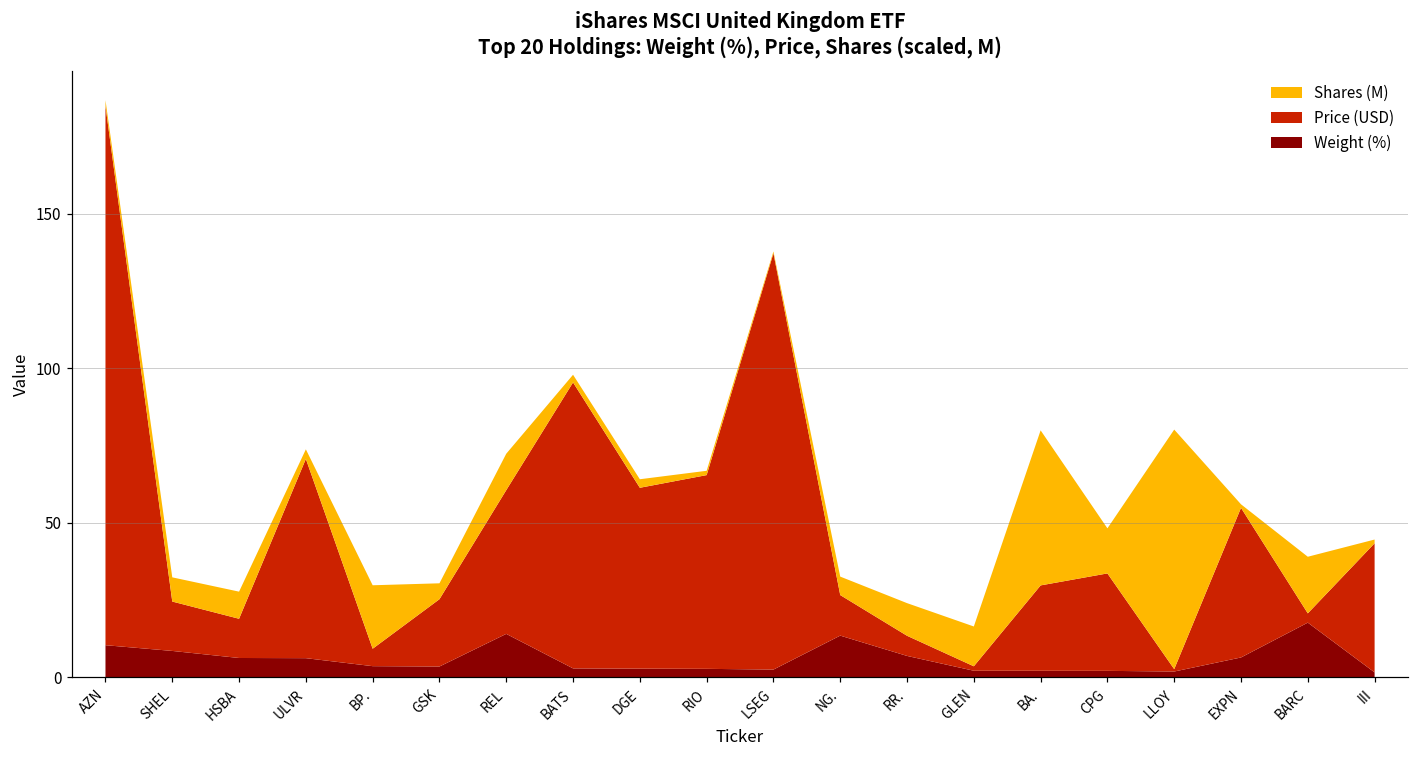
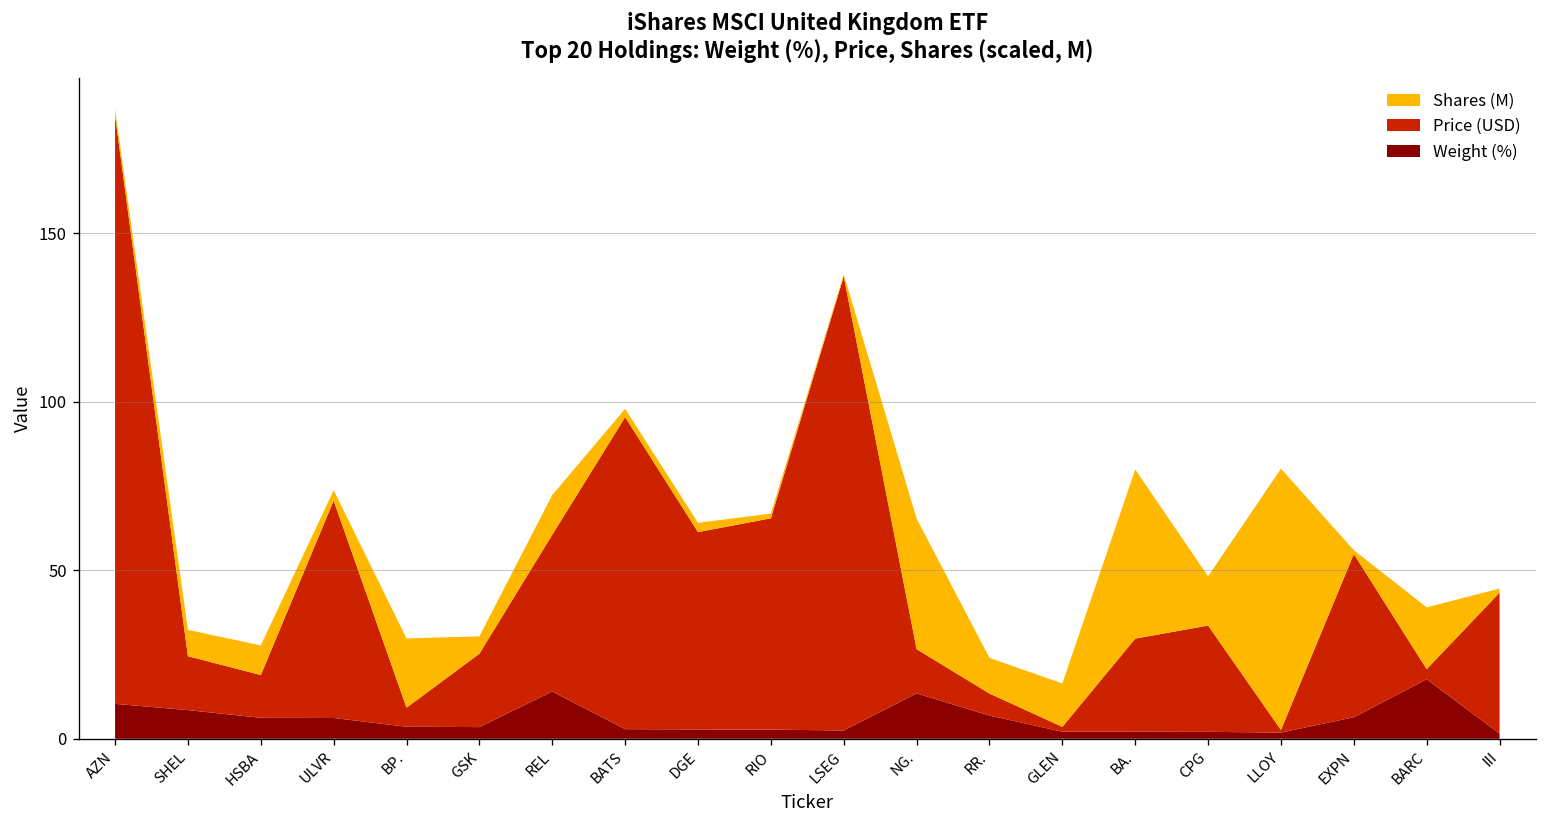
  {
    "Shares (M)": {
      "AZN": 2,
      "SHEL": 8,
      "HSBA": 9,
      "ULVR": 3,
      "BP.": 21,
      "GSK": 5,
      "REL": 12,
      "BATS": 2,
      "DGE": 3,
      "RIO": 1,
-     "NG.": 6,
+     "NG.": 39,
      "RR.": 11,
      "GLEN": 13,
      "BA.": 50,
      "CPG": 15,
      "LLOY": 78,
      "EXPN": 1,
      "BARC": 18,
      "III": 1
    }
  }
